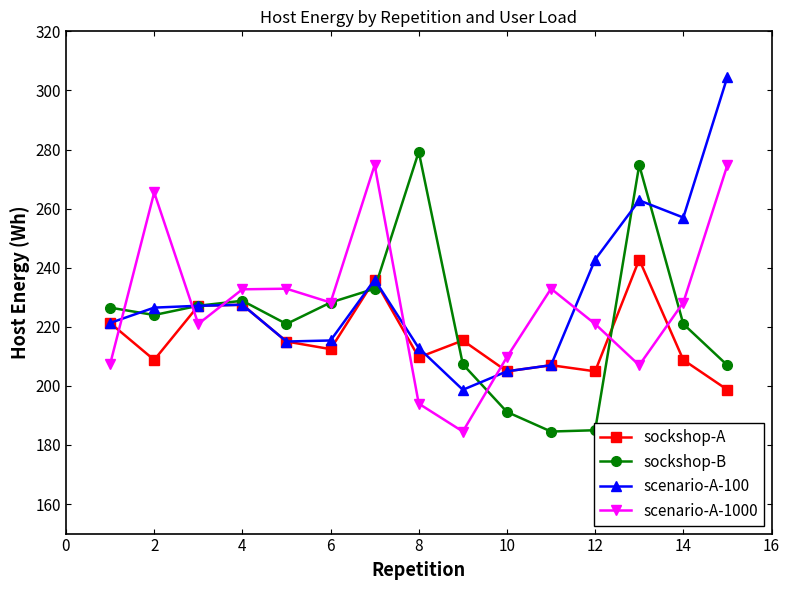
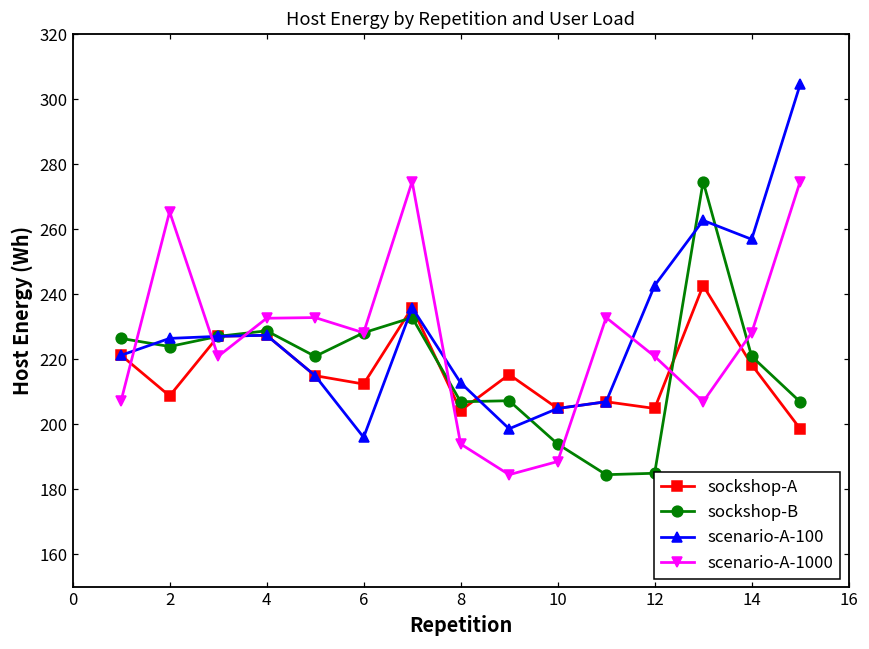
  {
    "sockshop-A": {
      "2": 209,
      "6": 212,
-     "8": 210,
+     "8": 204,
      "12": 205,
-     "14": 209
+     "14": 218
    },
    "sockshop-B": {
      "2": 224,
      "4": 229,
-     "8": 279,
-     "10": 191,
+     "8": 207,
+     "10": 194,
      "14": 221
    },
    "scenario-A-100": {
      "2": 226,
-     "6": 215,
+     "6": 196,
      "8": 213,
      "12": 243,
      "14": 257
    },
    "scenario-A-1000": {
      "2": 265,
      "4": 233,
      "8": 194,
-     "10": 210,
+     "10": 189,
      "12": 221,
      "14": 228
    }
  }
